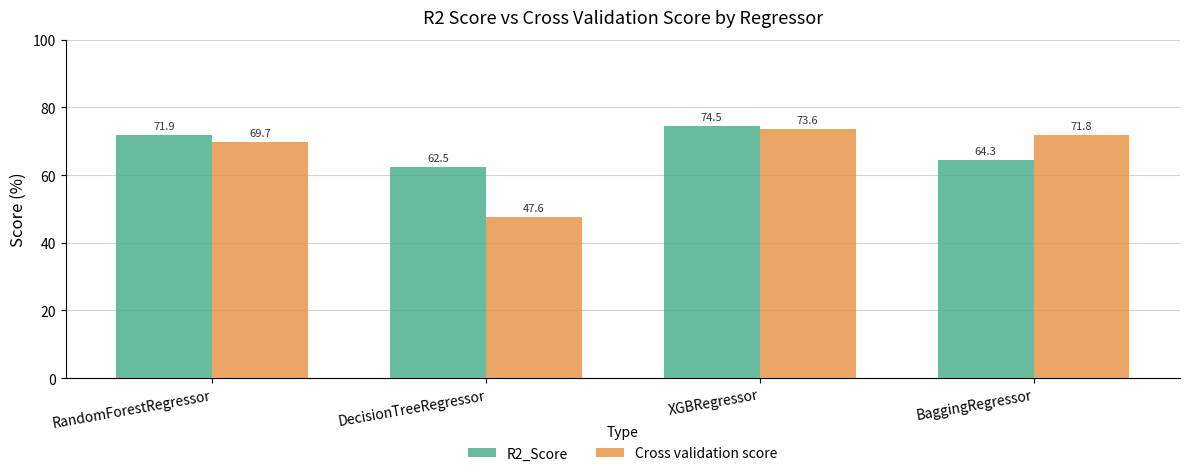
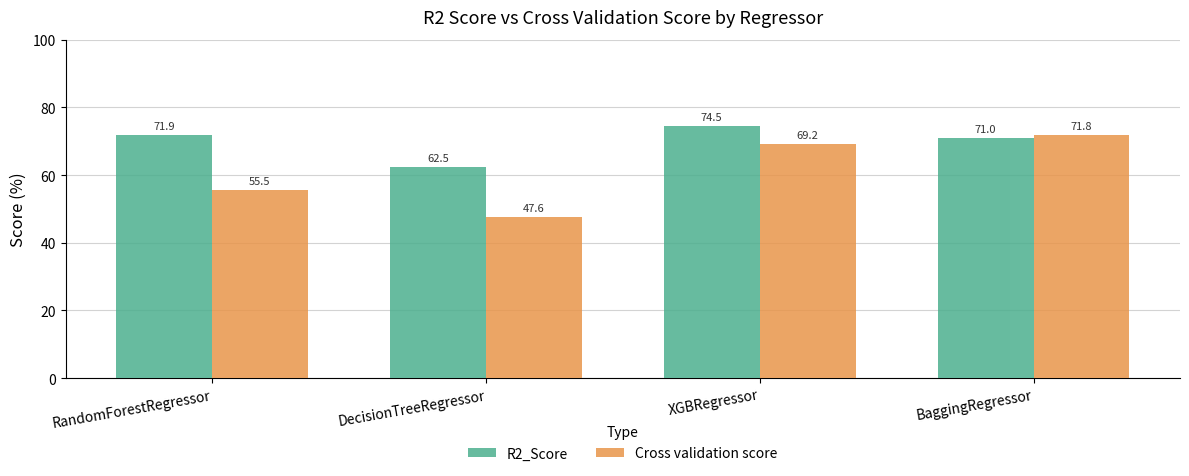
  {
    "R2_Score": {
      "RandomForestRegressor": 71.9,
      "DecisionTreeRegressor": 62.5,
      "XGBRegressor": 74.5,
-     "BaggingRegressor": 64.3
+     "BaggingRegressor": 71.0
    },
    "Cross validation score": {
-     "RandomForestRegressor": 69.7,
+     "RandomForestRegressor": 55.5,
      "DecisionTreeRegressor": 47.6,
-     "XGBRegressor": 73.6,
+     "XGBRegressor": 69.2,
      "BaggingRegressor": 71.8
    }
  }
